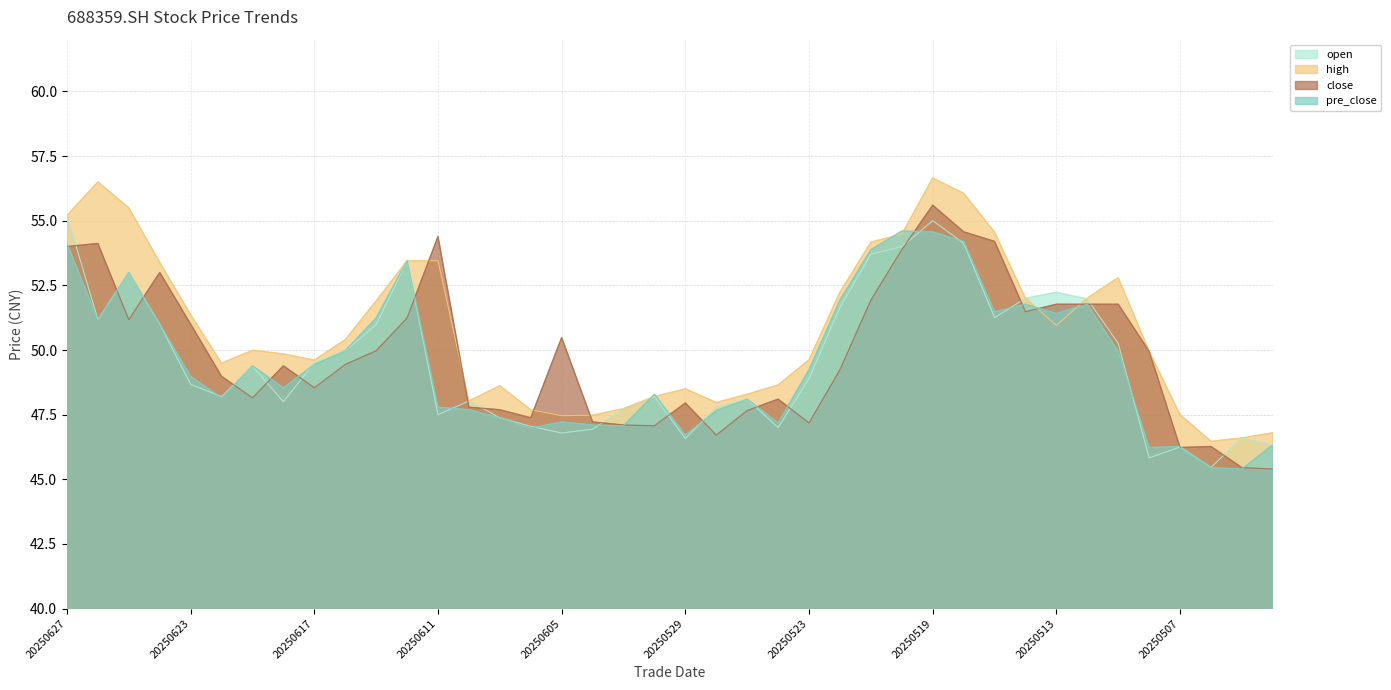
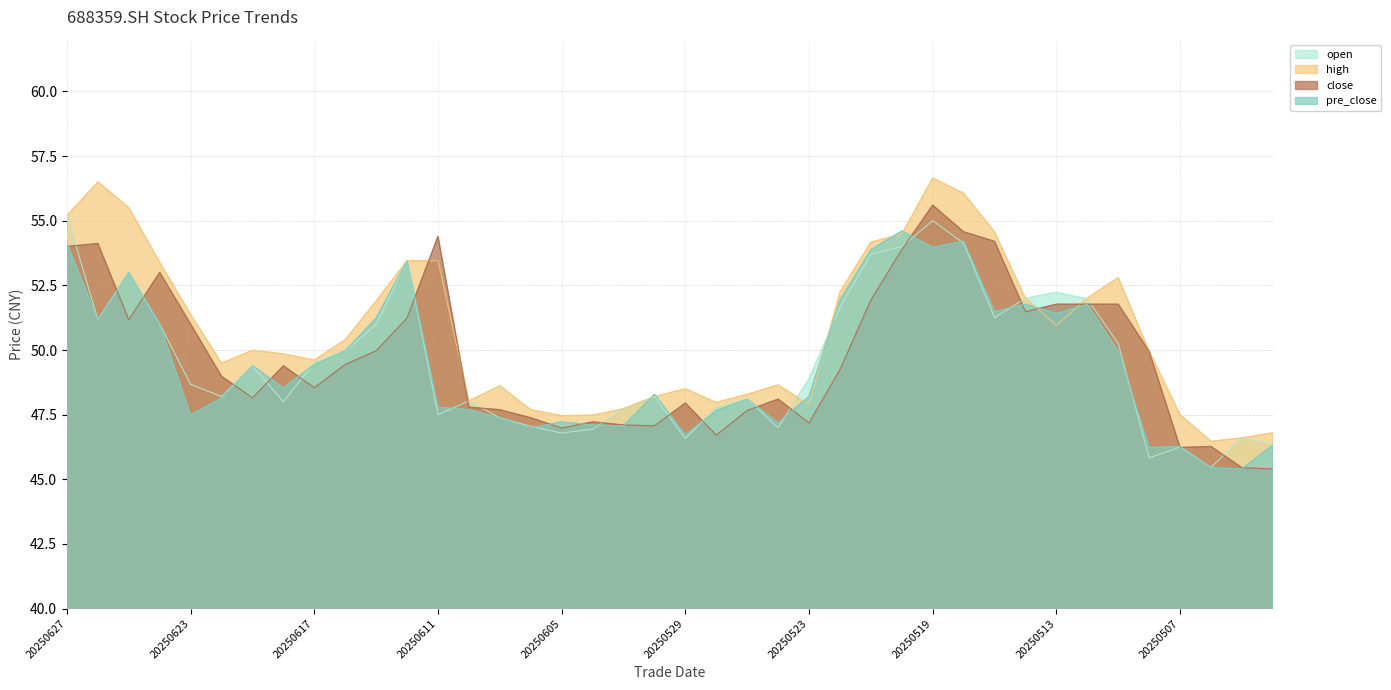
  {
    "open": {
      "20250623": 48.7,
      "20250611": 47.5,
      "20250605": 46.8,
      "20250529": 46.6,
      "20250523": 48.9,
      "20250519": 55.0,
      "20250513": 52.2
    },
    "high": {
      "20250623": 51.4,
      "20250617": 49.6,
      "20250611": 53.5,
      "20250605": 47.5,
      "20250529": 48.5,
-     "20250523": 49.6,
+     "20250523": 47.9,
      "20250519": 56.7,
      "20250513": 51.0,
      "20250507": 47.5
    },
    "close": {
      "20250627": 54.0,
      "20250623": 51.0,
      "20250617": 48.5,
      "20250611": 54.4,
-     "20250605": 50.5,
+     "20250605": 47.0,
      "20250529": 48.0,
      "20250523": 47.2,
      "20250519": 55.6,
      "20250513": 51.8
    },
    "pre_close": {
      "20250627": 54.1,
-     "20250623": 49.0,
+     "20250623": 47.5,
      "20250611": 47.8,
      "20250605": 47.2,
      "20250529": 46.7,
-     "20250523": 49.2,
-     "20250519": 54.6,
+     "20250523": 48.2,
+     "20250519": 54.0,
      "20250513": 51.4
    }
  }
